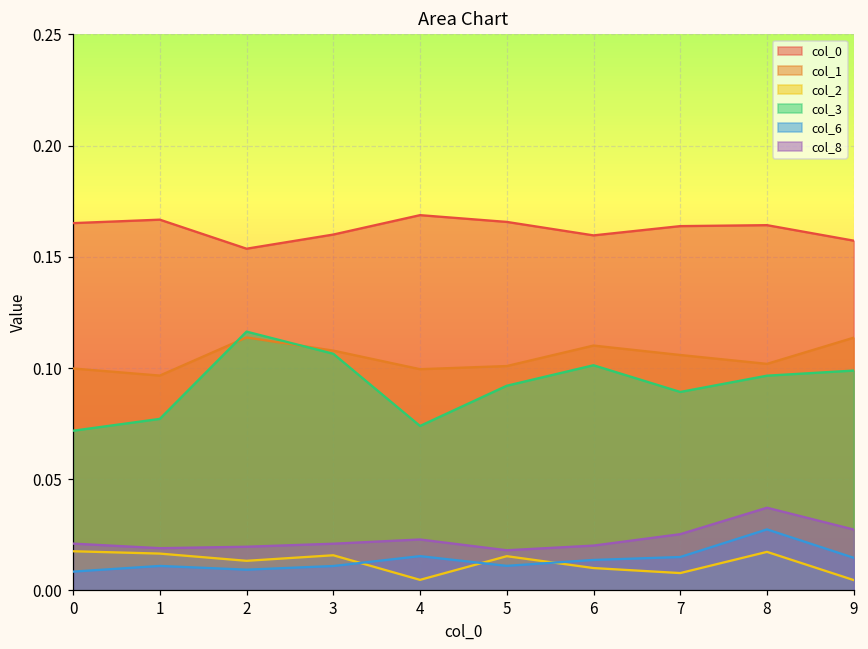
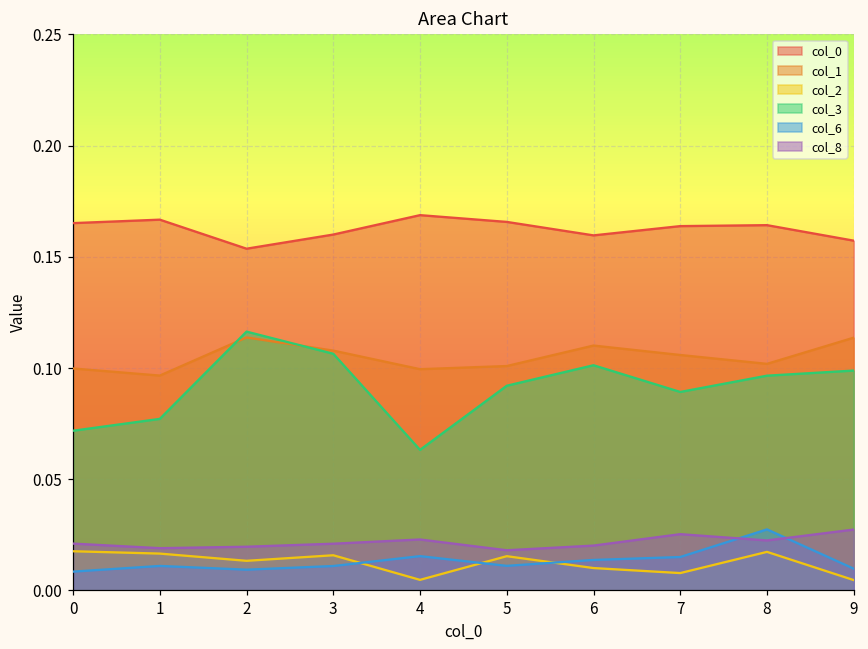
  {
    "col_3": {
      "0": 0.072,
      "1": 0.077,
      "2": 0.116,
      "3": 0.106,
-     "4": 0.074,
+     "4": 0.063,
      "5": 0.092,
      "6": 0.101,
      "7": 0.089,
      "8": 0.097,
      "9": 0.099
    },
    "col_6": {
      "0": 0.008,
      "1": 0.011,
      "2": 0.009,
      "3": 0.011,
      "4": 0.015,
      "5": 0.011,
      "6": 0.014,
      "7": 0.015,
      "8": 0.027,
-     "9": 0.015
+     "9": 0.010
    },
    "col_8": {
      "0": 0.021,
      "1": 0.019,
      "2": 0.020,
      "3": 0.021,
      "4": 0.023,
      "5": 0.018,
      "6": 0.020,
      "7": 0.025,
-     "8": 0.037,
+     "8": 0.022,
      "9": 0.027
    }
  }
